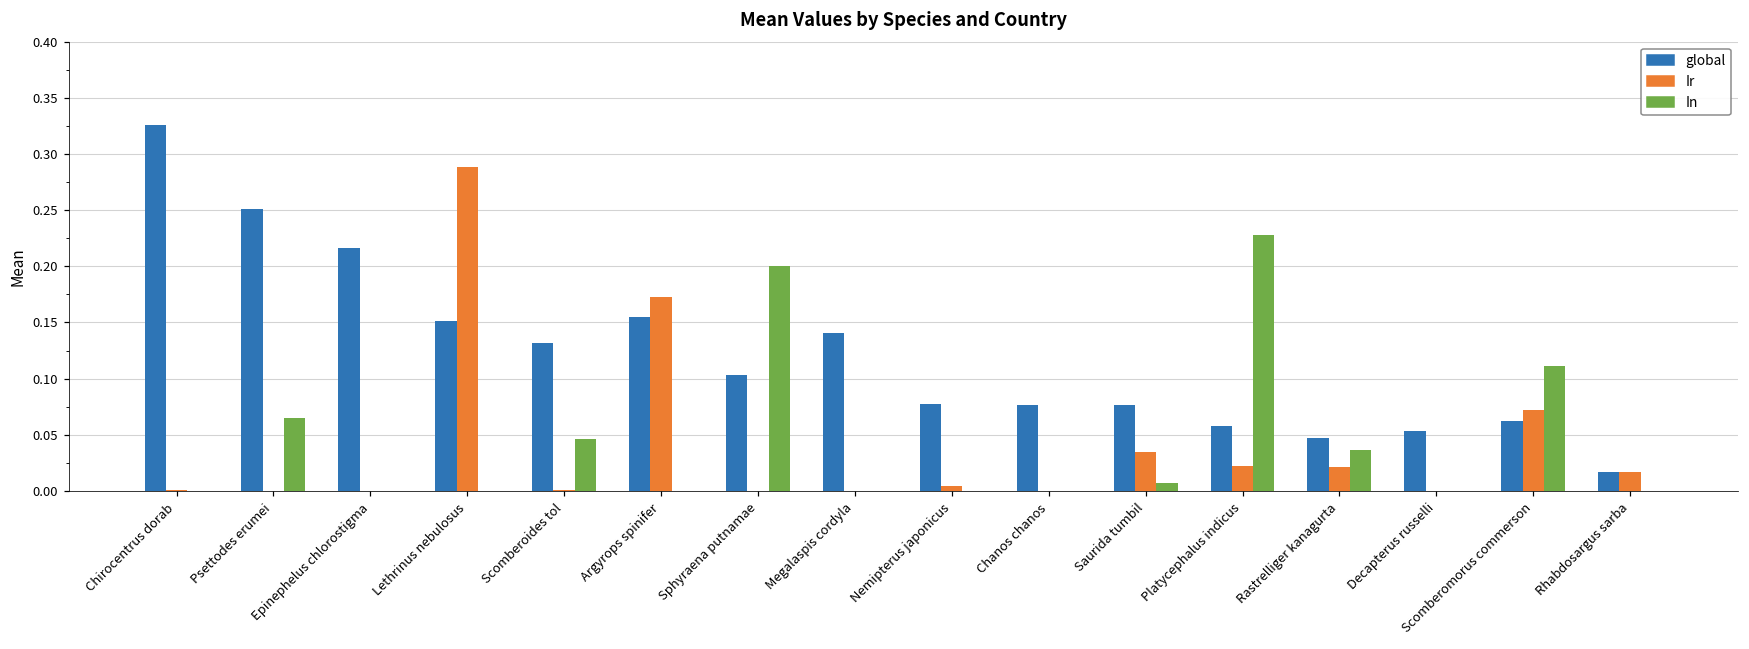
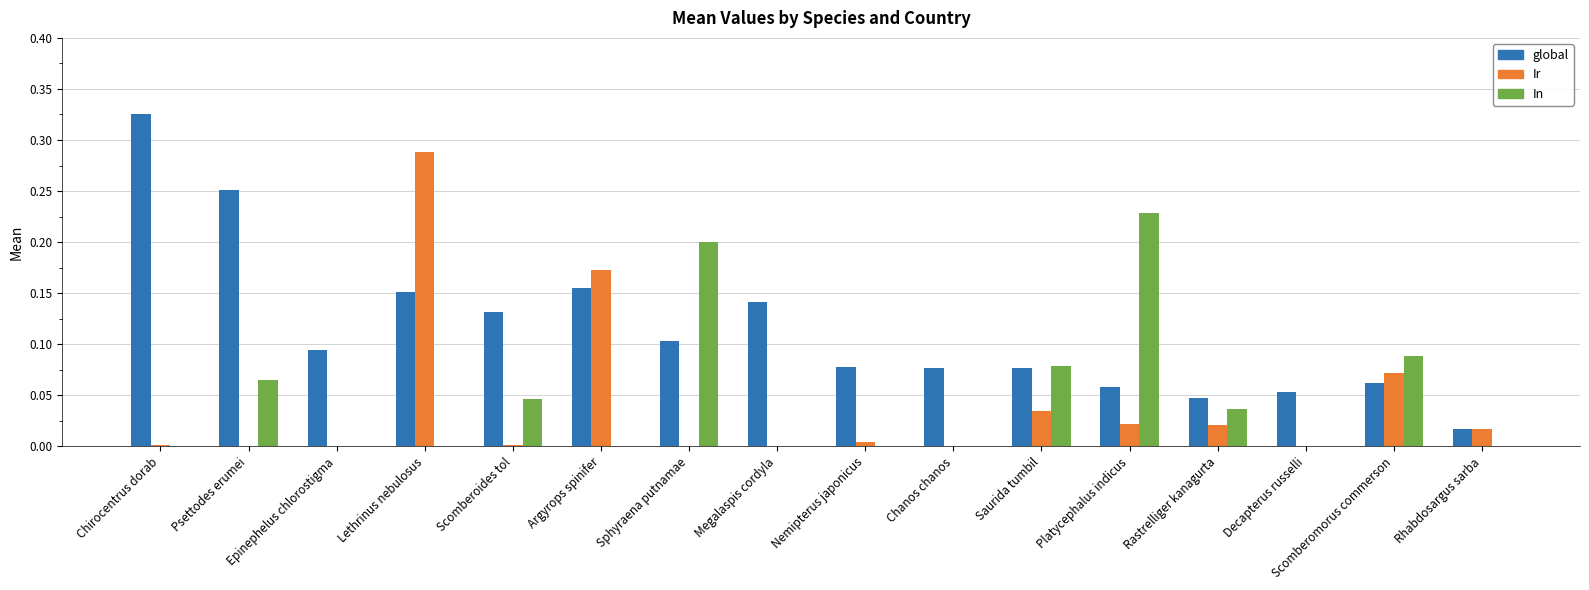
  {
    "global": {
      "Chirocentrus dorab": 0.326,
      "Psettodes erumei": 0.251,
-     "Epinephelus chlorostigma": 0.216,
+     "Epinephelus chlorostigma": 0.094,
      "Lethrinus nebulosus": 0.151,
      "Scomberoides tol": 0.131,
      "Argyrops spinifer": 0.155,
      "Sphyraena putnamae": 0.103,
      "Megalaspis cordyla": 0.141,
      "Nemipterus japonicus": 0.078,
      "Chanos chanos": 0.077,
      "Saurida tumbil": 0.076,
      "Platycephalus indicus": 0.058,
      "Rastrelliger kanagurta": 0.047,
      "Decapterus russelli": 0.053,
      "Scomberomorus commerson": 0.062,
      "Rhabdosargus sarba": 0.017
    },
    "Ir": {
      "Psettodes erumei": 0.000,
      "Epinephelus chlorostigma": 0.000,
      "Lethrinus nebulosus": 0.288,
      "Argyrops spinifer": 0.173,
      "Sphyraena putnamae": 0.000,
      "Megalaspis cordyla": 0.000,
      "Nemipterus japonicus": 0.004,
      "Chanos chanos": 0.000,
      "Saurida tumbil": 0.035,
      "Platycephalus indicus": 0.022,
      "Rastrelliger kanagurta": 0.021,
      "Decapterus russelli": 0.000,
      "Scomberomorus commerson": 0.072,
      "Rhabdosargus sarba": 0.017
    },
    "In": {
      "Chirocentrus dorab": 0.000,
      "Psettodes erumei": 0.065,
      "Epinephelus chlorostigma": 0.000,
      "Lethrinus nebulosus": 0.000,
      "Scomberoides tol": 0.046,
      "Argyrops spinifer": 0.000,
      "Sphyraena putnamae": 0.200,
      "Megalaspis cordyla": 0.000,
      "Nemipterus japonicus": 0.000,
      "Chanos chanos": 0.000,
-     "Saurida tumbil": 0.007,
+     "Saurida tumbil": 0.079,
      "Platycephalus indicus": 0.228,
      "Rastrelliger kanagurta": 0.036,
      "Decapterus russelli": 0.000,
-     "Scomberomorus commerson": 0.111,
+     "Scomberomorus commerson": 0.088,
      "Rhabdosargus sarba": 0.000
    }
  }
